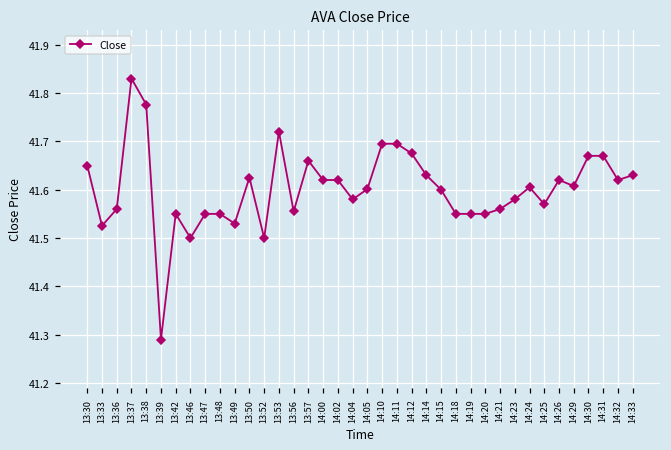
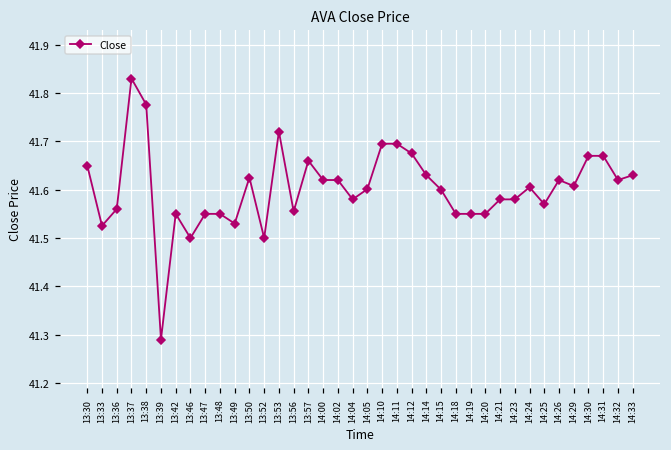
  {
    "13:30": 41.65,
    "13:33": 41.53,
    "13:36": 41.56,
    "13:37": 41.83,
    "13:38": 41.78,
    "13:39": 41.29,
    "13:42": 41.55,
    "13:46": 41.50,
    "13:47": 41.55,
    "13:48": 41.55,
    "13:49": 41.53,
    "13:50": 41.63,
    "13:52": 41.50,
    "13:53": 41.72,
    "13:56": 41.56,
    "13:57": 41.66,
    "14:00": 41.62,
    "14:02": 41.62,
    "14:04": 41.58,
    "14:05": 41.60,
    "14:10": 41.69,
    "14:11": 41.70,
    "14:12": 41.67,
    "14:14": 41.63,
    "14:15": 41.60,
    "14:18": 41.55,
    "14:19": 41.55,
    "14:20": 41.55,
-   "14:21": 41.56,
+   "14:21": 41.58,
    "14:23": 41.58,
    "14:24": 41.60,
    "14:25": 41.57,
    "14:26": 41.62,
    "14:29": 41.61,
    "14:30": 41.67,
    "14:31": 41.67,
    "14:32": 41.62,
    "14:33": 41.63
  }
